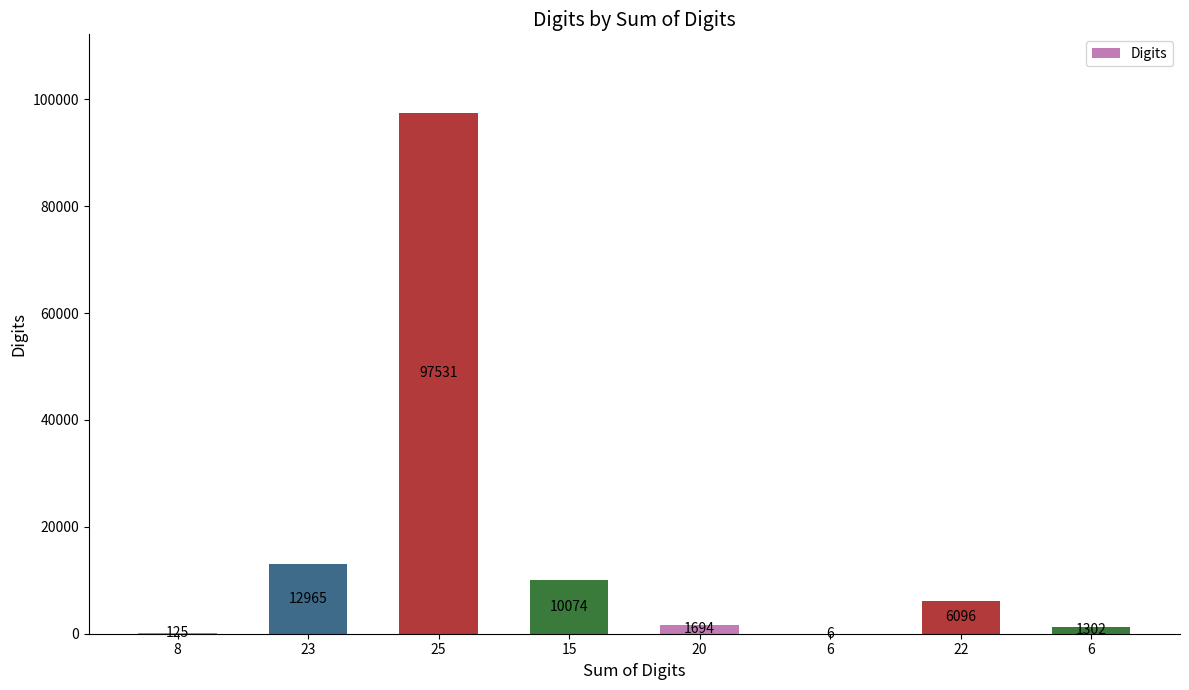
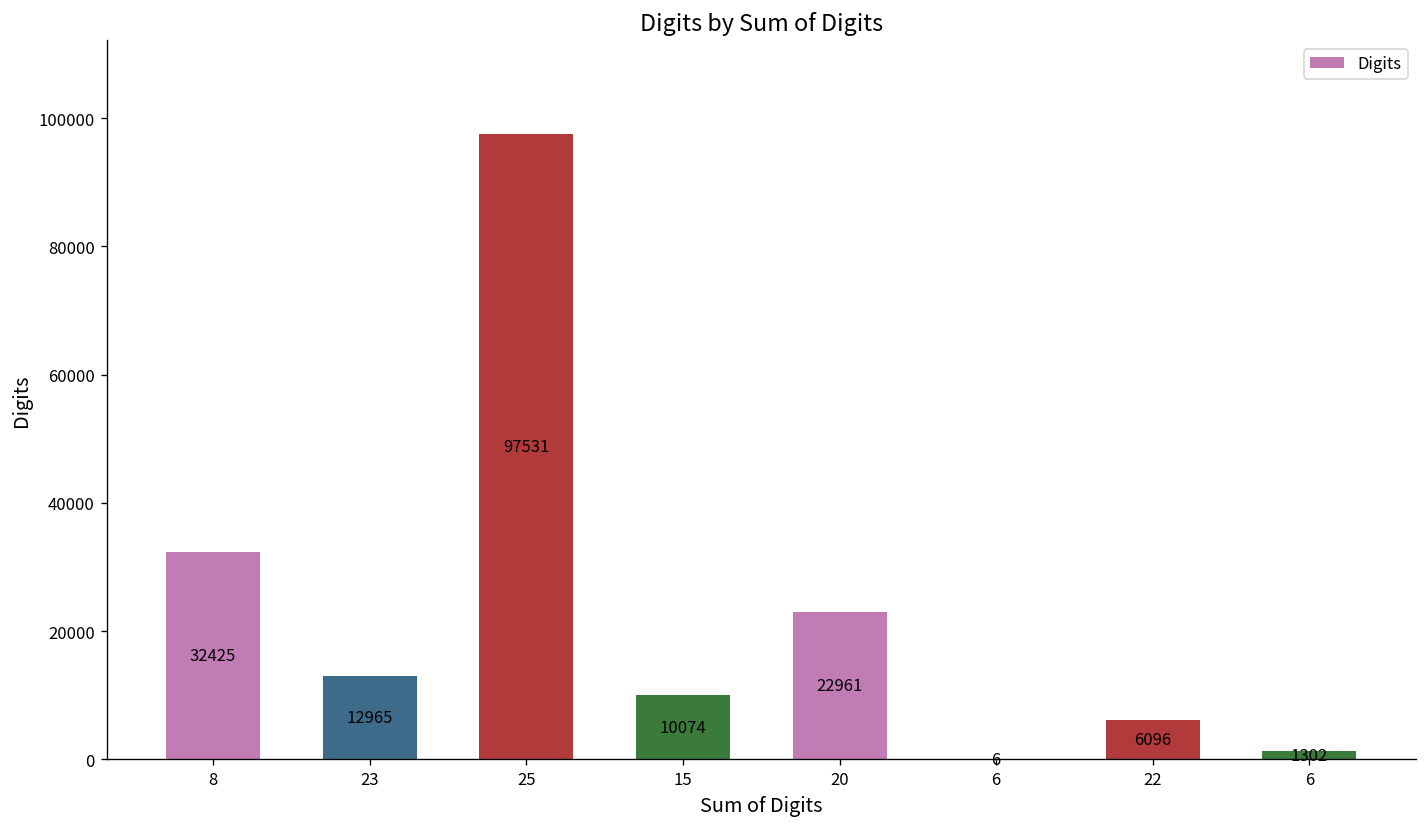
  {
-   "8": 125,
+   "8": 32425,
    "23": 12965,
    "25": 97531,
    "15": 10074,
-   "20": 1694,
+   "20": 22961,
    "22": 6096
  }
